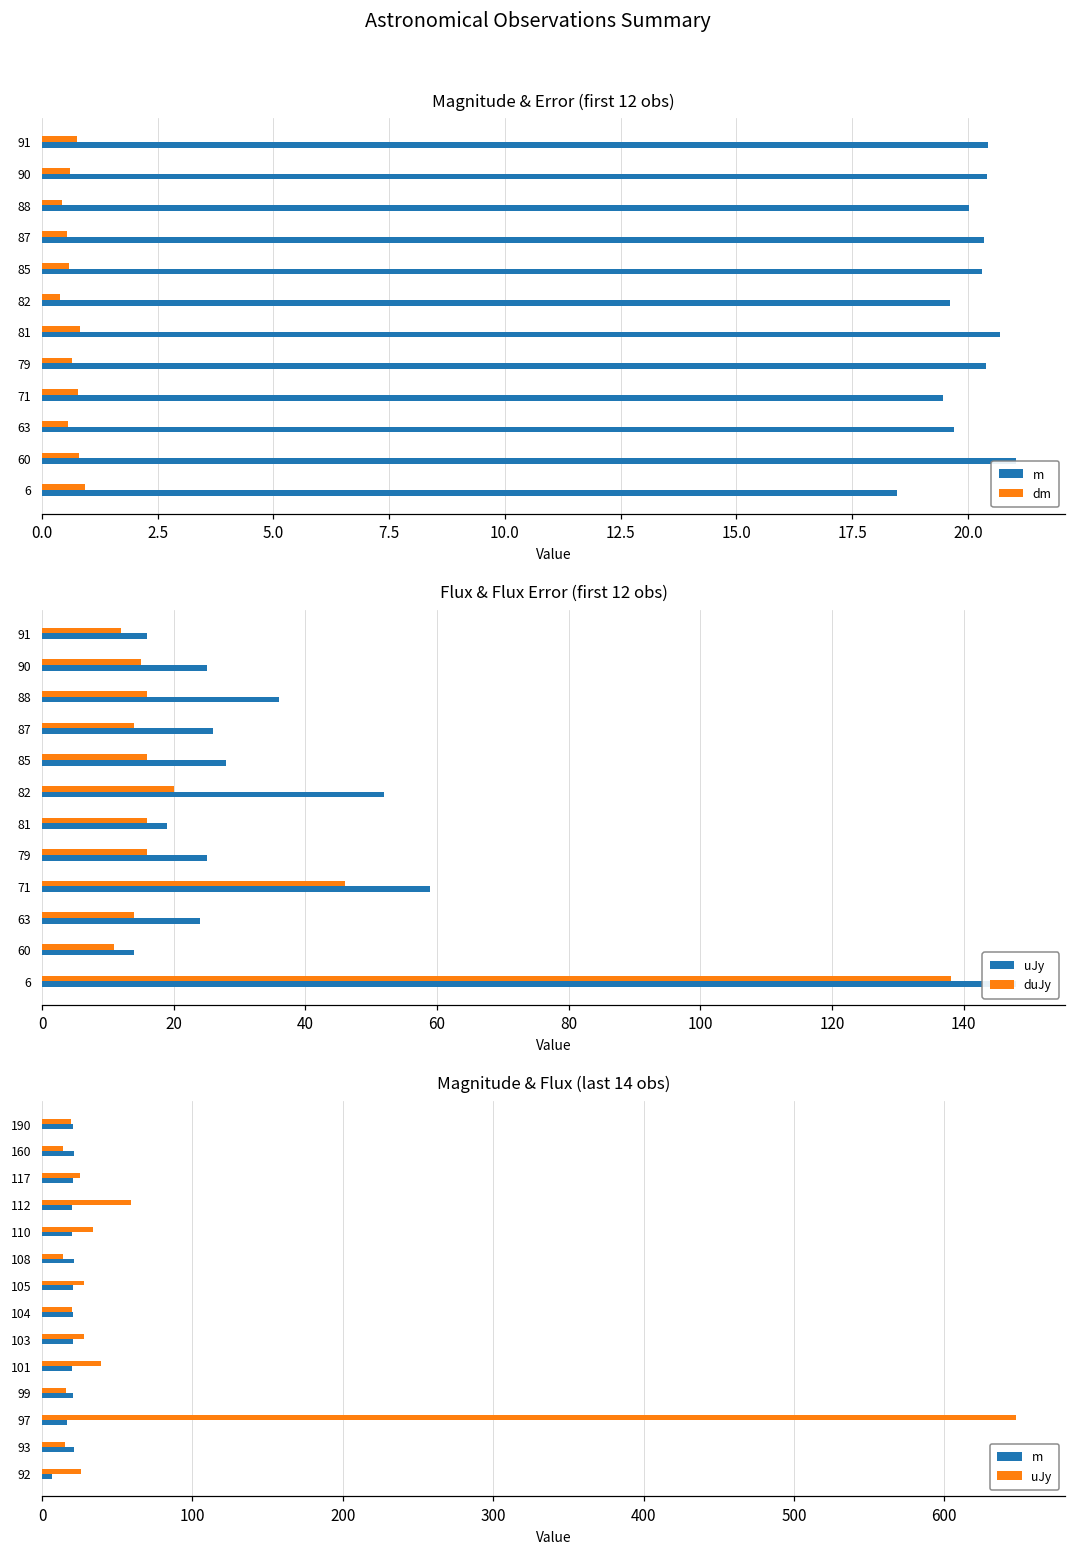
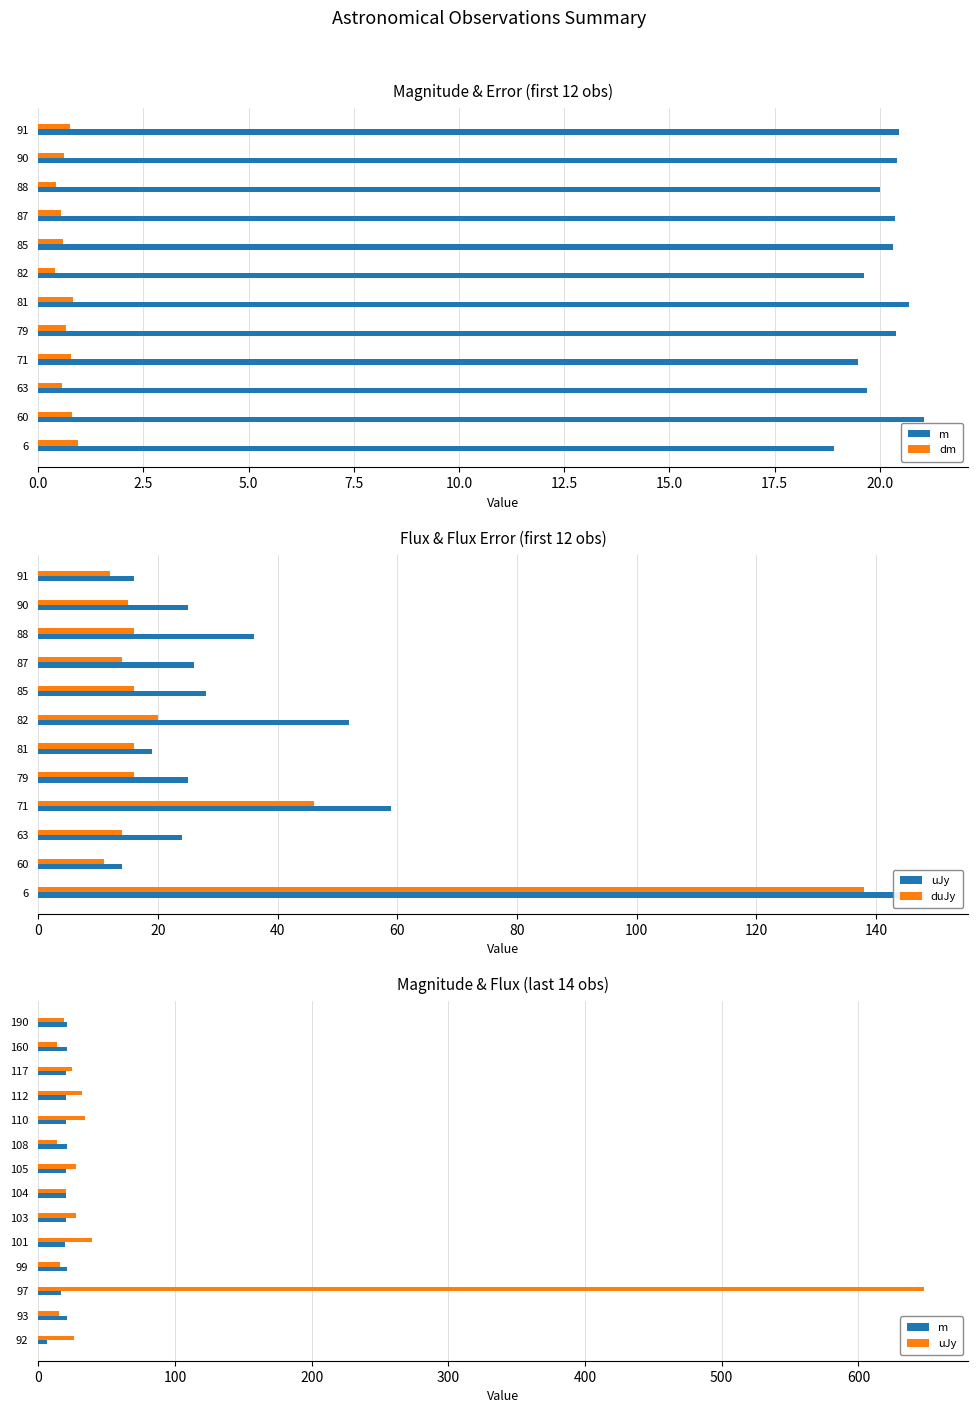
  {
    "Magnitude & Error (first 12 obs)": {
      "m": {
        "91": 20.4,
        "90": 20.4,
        "88": 20.0,
        "87": 20.4,
        "85": 20.3,
        "82": 19.6,
        "81": 20.7,
        "79": 20.4,
        "71": 19.5,
        "63": 19.7,
        "60": 21.1,
-       "6": 18.5
+       "6": 18.9
      },
      "dm": {
        "91": 0.8,
        "90": 0.6,
        "88": 0.4,
        "87": 0.5,
        "85": 0.6,
        "82": 0.4,
        "81": 0.8,
        "79": 0.7,
        "71": 0.8,
        "63": 0.6,
        "60": 0.8,
        "6": 0.9
      }
    },
    "Flux & Flux Error (first 12 obs)": {
      "duJy": {
        "91": 12,
        "90": 15,
        "88": 16,
        "87": 14,
        "85": 16,
        "82": 20,
        "81": 16,
        "79": 16,
        "71": 46,
        "63": 14,
        "60": 11,
        "6": 138
      }
    },
    "Magnitude & Flux (last 14 obs)": {
      "m": {
        "190": 21,
        "160": 21,
        "117": 20,
        "112": 20,
        "110": 20,
        "108": 21,
        "105": 20,
        "104": 21,
        "103": 20,
        "101": 20,
        "99": 21,
        "97": 17,
        "93": 21,
        "92": 6
      },
      "uJy": {
        "190": 19,
        "160": 14,
        "117": 25,
-       "112": 59,
+       "112": 32,
        "110": 34,
        "108": 14,
        "105": 28,
        "104": 20,
        "103": 28,
        "101": 39,
        "99": 16,
        "97": 648,
        "93": 15,
        "92": 26
      }
    }
  }
